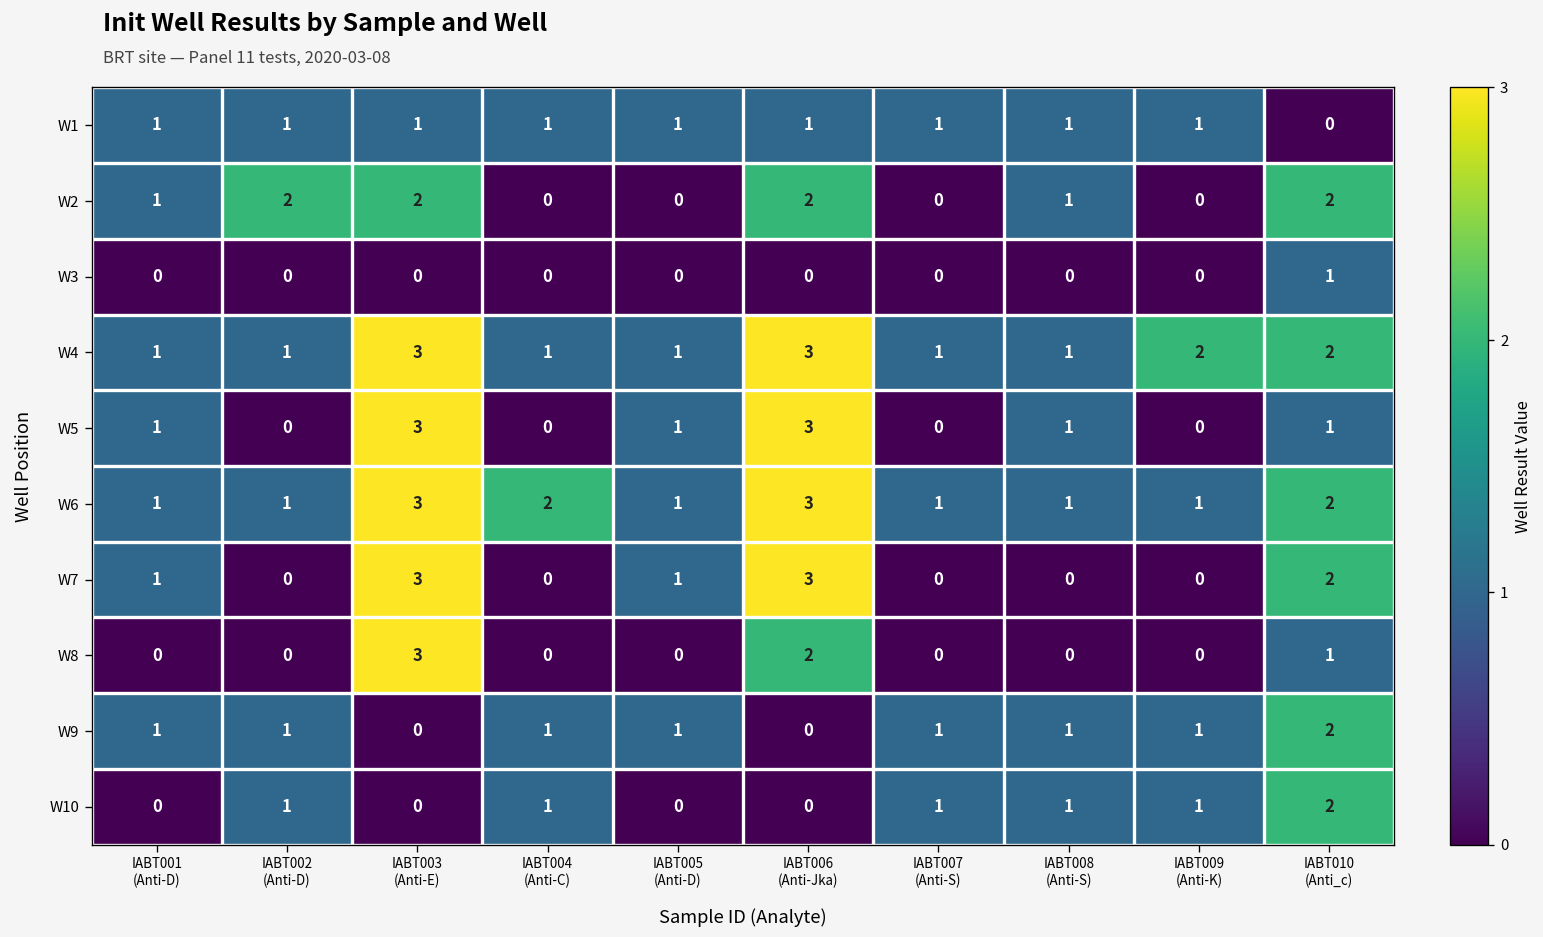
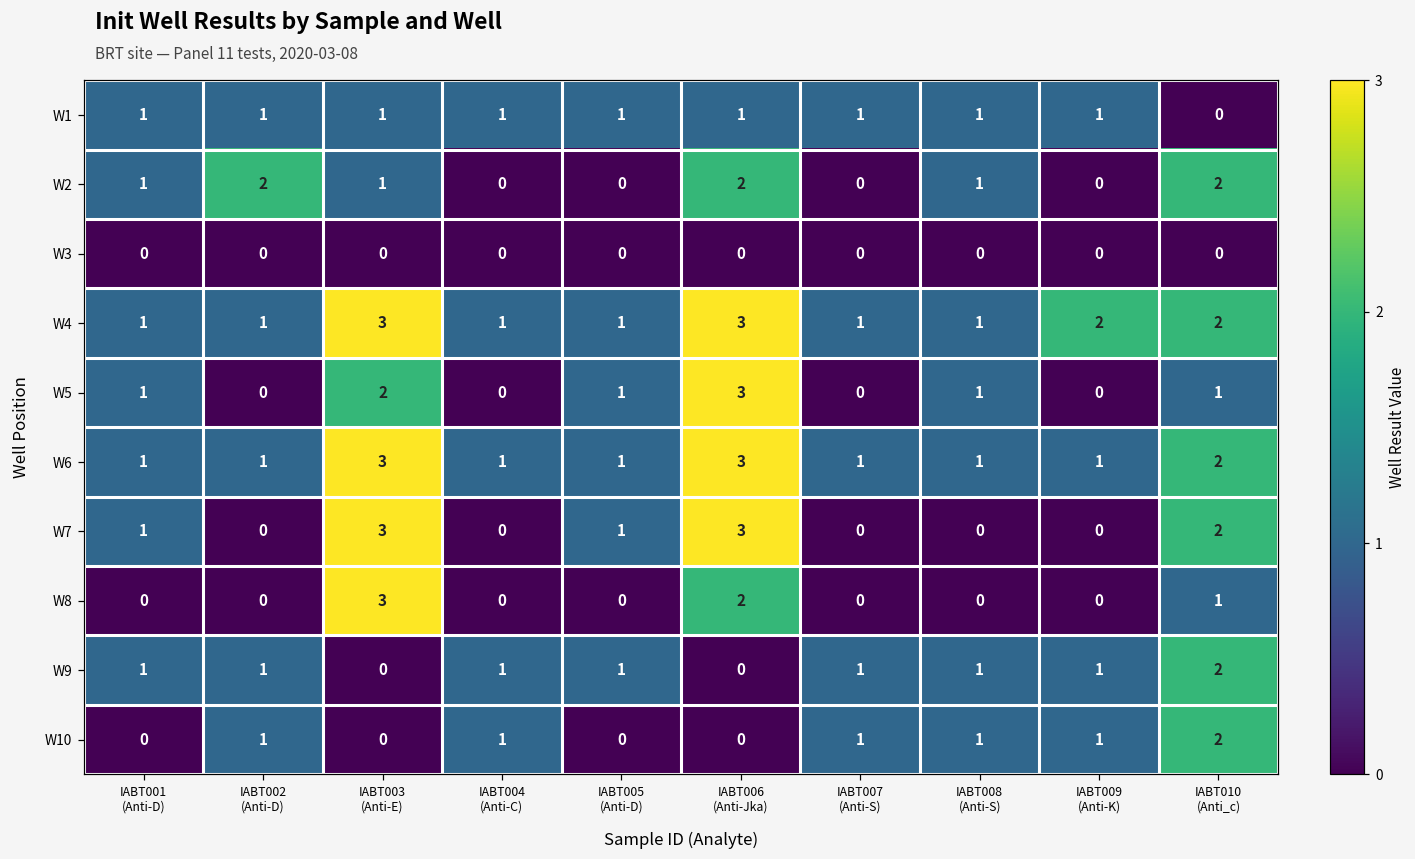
  {
    "W1": {
      "IABT001 (Anti-D)": 1,
      "IABT002 (Anti-D)": 1,
      "IABT003 (Anti-E)": 1,
      "IABT004 (Anti-C)": 1,
      "IABT005 (Anti-D)": 1,
      "IABT006 (Anti-Jka)": 1,
      "IABT007 (Anti-S)": 1,
      "IABT008 (Anti-S)": 1,
      "IABT009 (Anti-K)": 1,
      "IABT010 (Anti_c)": 0
    },
    "W2": {
      "IABT001 (Anti-D)": 1,
      "IABT002 (Anti-D)": 2,
-     "IABT003 (Anti-E)": 2,
+     "IABT003 (Anti-E)": 1,
      "IABT004 (Anti-C)": 0,
      "IABT005 (Anti-D)": 0,
      "IABT006 (Anti-Jka)": 2,
      "IABT007 (Anti-S)": 0,
      "IABT008 (Anti-S)": 1,
      "IABT009 (Anti-K)": 0,
      "IABT010 (Anti_c)": 2
    },
    "W3": {
      "IABT001 (Anti-D)": 0,
      "IABT002 (Anti-D)": 0,
      "IABT003 (Anti-E)": 0,
      "IABT004 (Anti-C)": 0,
      "IABT005 (Anti-D)": 0,
      "IABT006 (Anti-Jka)": 0,
      "IABT007 (Anti-S)": 0,
      "IABT008 (Anti-S)": 0,
      "IABT009 (Anti-K)": 0,
-     "IABT010 (Anti_c)": 1
+     "IABT010 (Anti_c)": 0
    },
    "W4": {
      "IABT001 (Anti-D)": 1,
      "IABT002 (Anti-D)": 1,
      "IABT003 (Anti-E)": 3,
      "IABT004 (Anti-C)": 1,
      "IABT005 (Anti-D)": 1,
      "IABT006 (Anti-Jka)": 3,
      "IABT007 (Anti-S)": 1,
      "IABT008 (Anti-S)": 1,
      "IABT009 (Anti-K)": 2,
      "IABT010 (Anti_c)": 2
    },
    "W5": {
      "IABT001 (Anti-D)": 1,
      "IABT002 (Anti-D)": 0,
-     "IABT003 (Anti-E)": 3,
+     "IABT003 (Anti-E)": 2,
      "IABT004 (Anti-C)": 0,
      "IABT005 (Anti-D)": 1,
      "IABT006 (Anti-Jka)": 3,
      "IABT007 (Anti-S)": 0,
      "IABT008 (Anti-S)": 1,
      "IABT009 (Anti-K)": 0,
      "IABT010 (Anti_c)": 1
    },
    "W6": {
      "IABT001 (Anti-D)": 1,
      "IABT002 (Anti-D)": 1,
      "IABT003 (Anti-E)": 3,
-     "IABT004 (Anti-C)": 2,
+     "IABT004 (Anti-C)": 1,
      "IABT005 (Anti-D)": 1,
      "IABT006 (Anti-Jka)": 3,
      "IABT007 (Anti-S)": 1,
      "IABT008 (Anti-S)": 1,
      "IABT009 (Anti-K)": 1,
      "IABT010 (Anti_c)": 2
    },
    "W7": {
      "IABT001 (Anti-D)": 1,
      "IABT002 (Anti-D)": 0,
      "IABT003 (Anti-E)": 3,
      "IABT004 (Anti-C)": 0,
      "IABT005 (Anti-D)": 1,
      "IABT006 (Anti-Jka)": 3,
      "IABT007 (Anti-S)": 0,
      "IABT008 (Anti-S)": 0,
      "IABT009 (Anti-K)": 0,
      "IABT010 (Anti_c)": 2
    },
    "W8": {
      "IABT001 (Anti-D)": 0,
      "IABT002 (Anti-D)": 0,
      "IABT003 (Anti-E)": 3,
      "IABT004 (Anti-C)": 0,
      "IABT005 (Anti-D)": 0,
      "IABT006 (Anti-Jka)": 2,
      "IABT007 (Anti-S)": 0,
      "IABT008 (Anti-S)": 0,
      "IABT009 (Anti-K)": 0,
      "IABT010 (Anti_c)": 1
    },
    "W9": {
      "IABT001 (Anti-D)": 1,
      "IABT002 (Anti-D)": 1,
      "IABT003 (Anti-E)": 0,
      "IABT004 (Anti-C)": 1,
      "IABT005 (Anti-D)": 1,
      "IABT006 (Anti-Jka)": 0,
      "IABT007 (Anti-S)": 1,
      "IABT008 (Anti-S)": 1,
      "IABT009 (Anti-K)": 1,
      "IABT010 (Anti_c)": 2
    },
    "W10": {
      "IABT001 (Anti-D)": 0,
      "IABT002 (Anti-D)": 1,
      "IABT003 (Anti-E)": 0,
      "IABT004 (Anti-C)": 1,
      "IABT005 (Anti-D)": 0,
      "IABT006 (Anti-Jka)": 0,
      "IABT007 (Anti-S)": 1,
      "IABT008 (Anti-S)": 1,
      "IABT009 (Anti-K)": 1,
      "IABT010 (Anti_c)": 2
    }
  }
